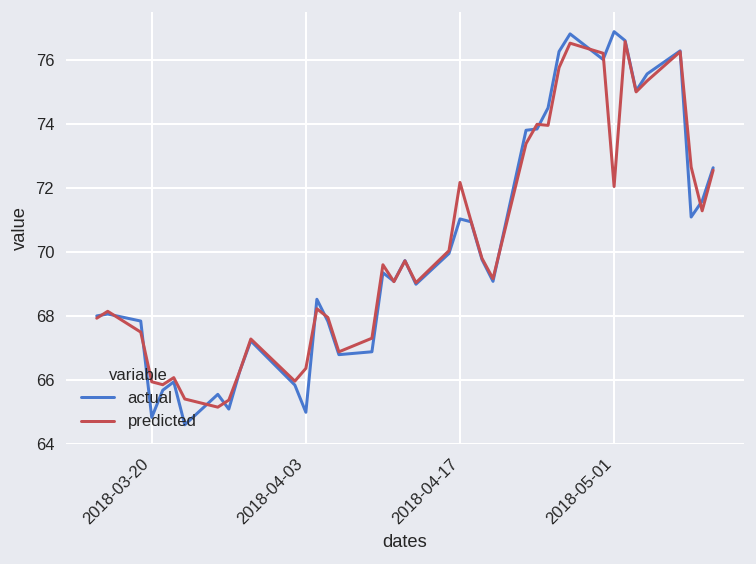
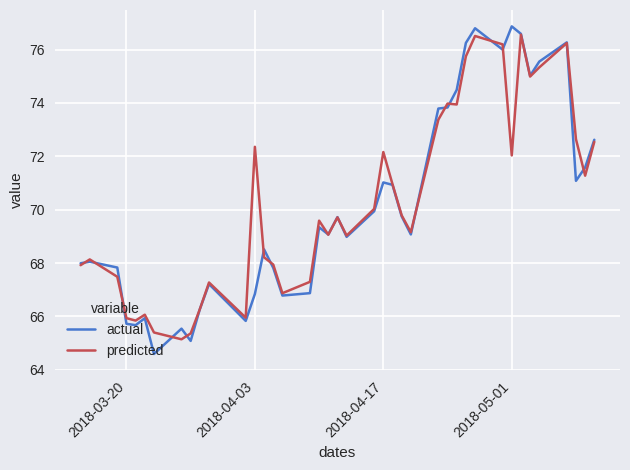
  {
    "actual": {
-     "2018-03-20": 64.8,
-     "2018-04-03": 65.0,
+     "2018-03-20": 65.7,
+     "2018-04-03": 66.8,
      "2018-04-17": 71.0,
      "2018-05-01": 76.9
    },
    "predicted": {
      "2018-03-20": 65.9,
-     "2018-04-03": 66.4,
+     "2018-04-03": 72.4,
      "2018-04-17": 72.2,
      "2018-05-01": 72.0
    }
  }
